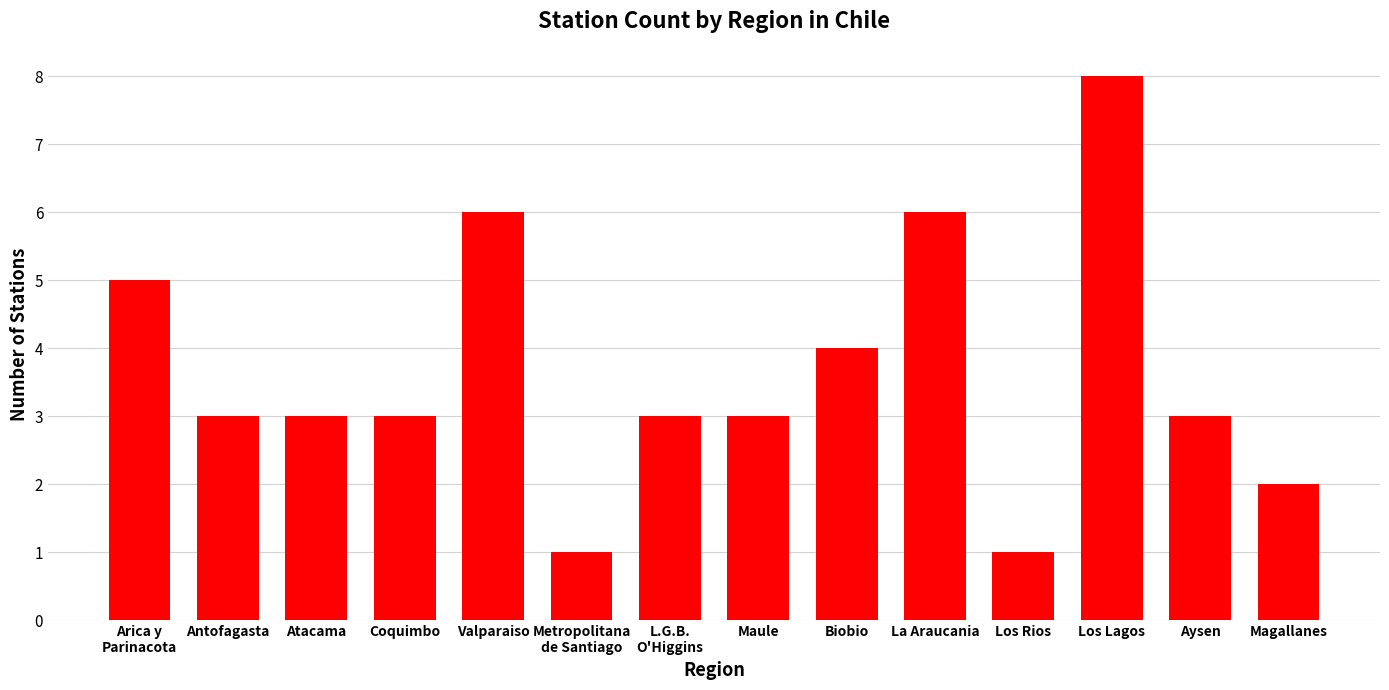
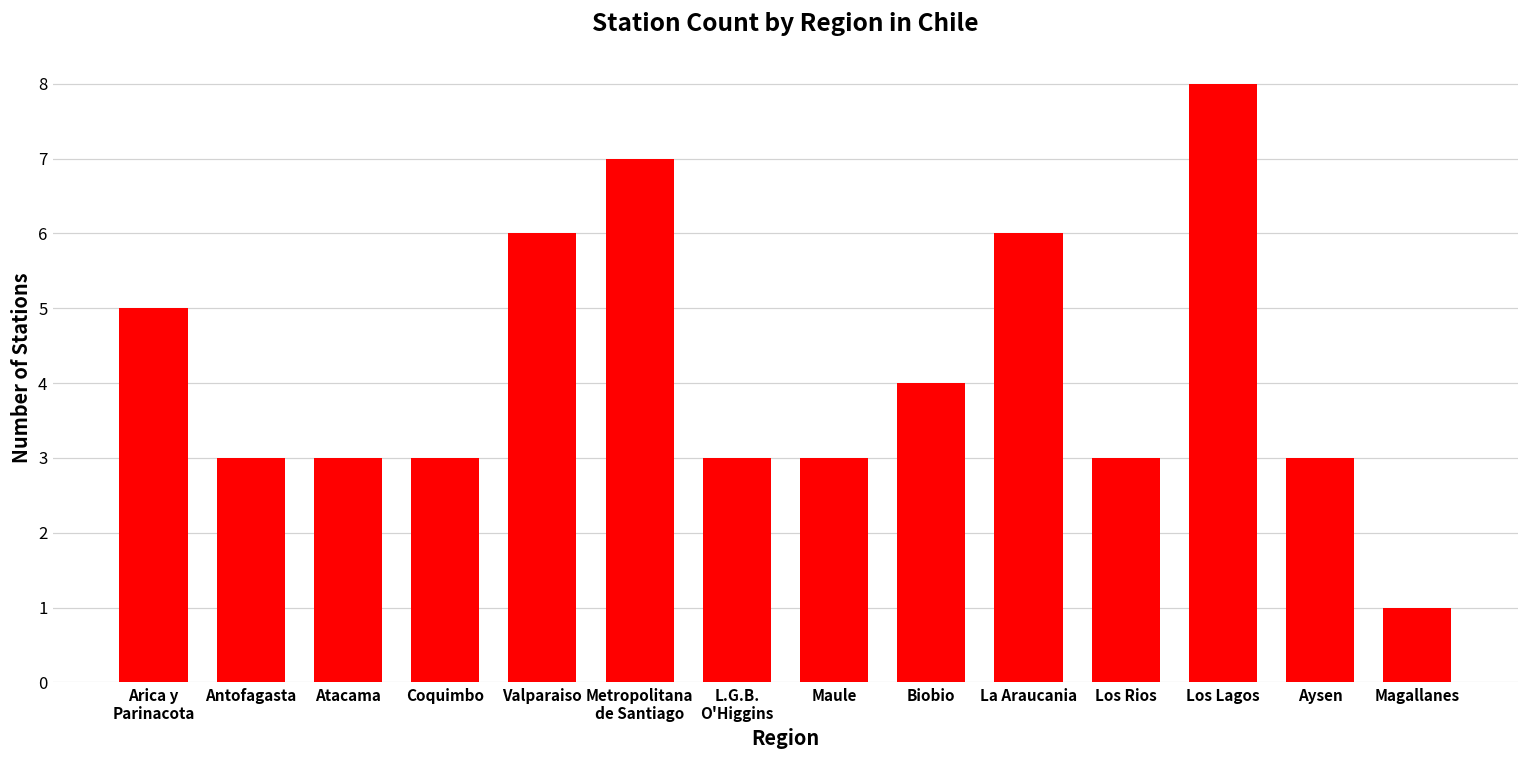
  {
    "Arica y Parinacota": 5,
    "Antofagasta": 3,
    "Atacama": 3,
    "Coquimbo": 3,
    "Valparaiso": 6,
-   "Metropolitana de Santiago": 1,
+   "Metropolitana de Santiago": 7,
    "L.G.B. O'Higgins": 3,
    "Maule": 3,
    "Biobio": 4,
    "La Araucania": 6,
-   "Los Rios": 1,
+   "Los Rios": 3,
    "Los Lagos": 8,
    "Aysen": 3,
-   "Magallanes": 2
+   "Magallanes": 1
  }
